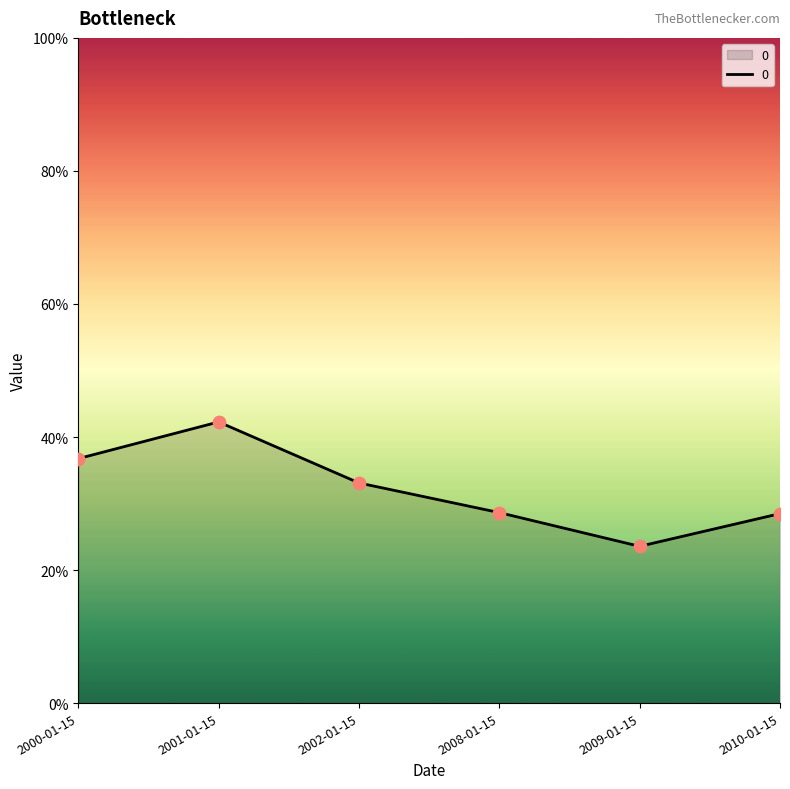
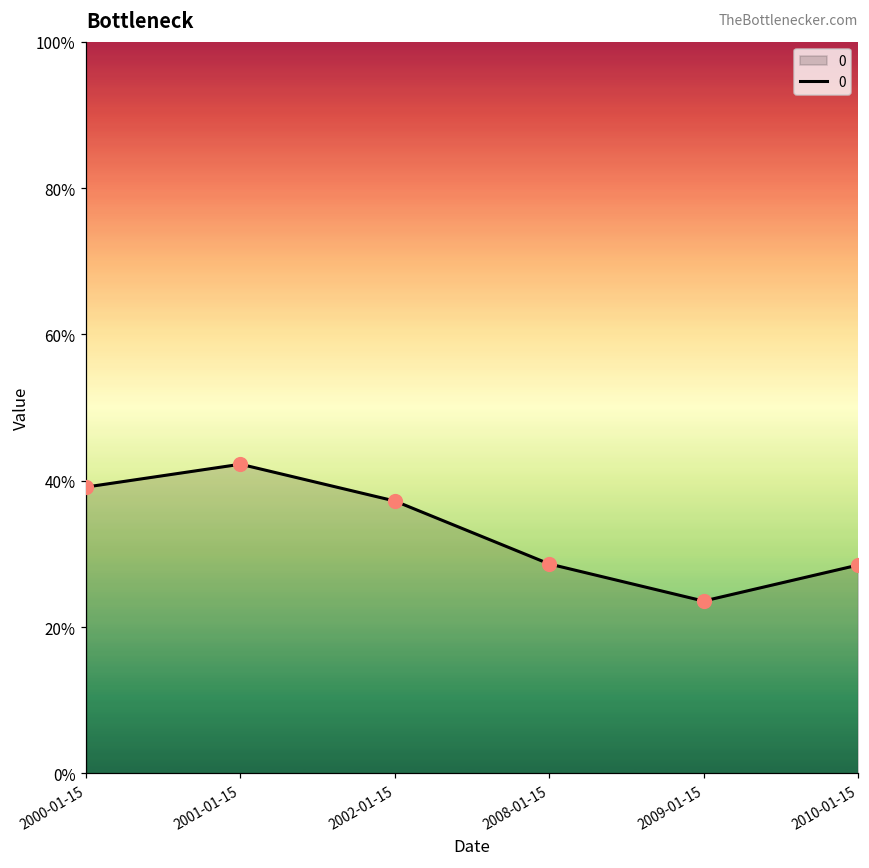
  {
-   "2000-01-15": "37%",
+   "2000-01-15": "39%",
    "2001-01-15": "42%",
-   "2002-01-15": "33%",
+   "2002-01-15": "37%",
    "2008-01-15": "29%",
    "2009-01-15": "24%",
    "2010-01-15": "28%"
  }
